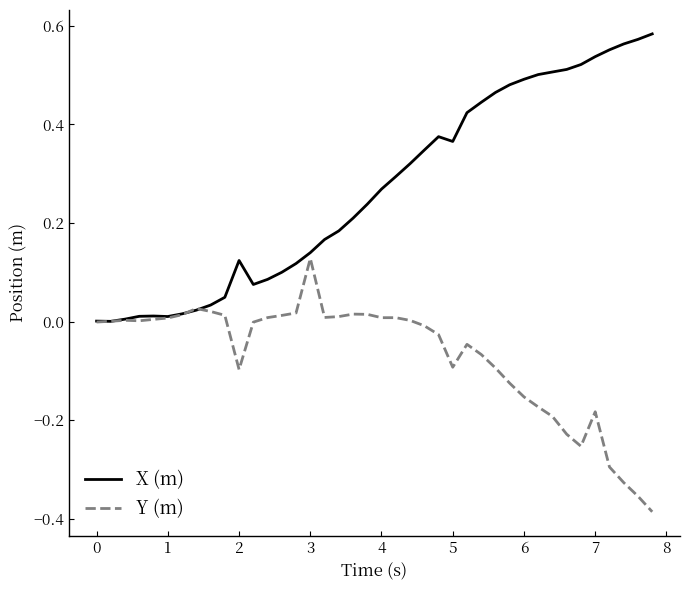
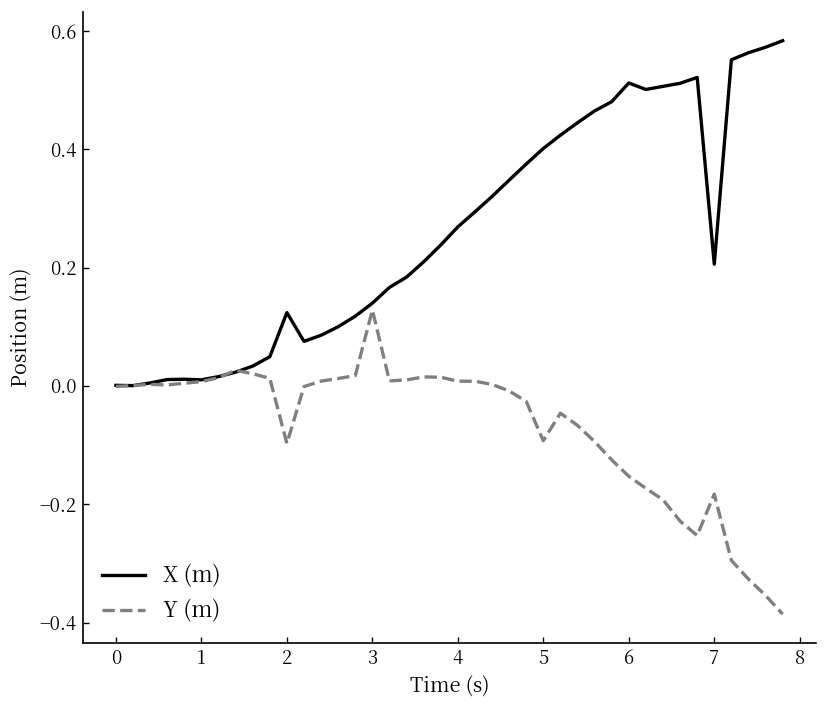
  {
    "X (m)": {
      "2": 0.12,
      "3": 0.14,
      "4": 0.27,
-     "5": 0.37,
-     "6": 0.49,
-     "7": 0.54
+     "5": 0.40,
+     "6": 0.51,
+     "7": 0.21
    },
    "Y (m)": {
      "2": -0.10,
      "3": 0.13,
      "4": 0.01,
      "5": -0.09,
      "6": -0.15,
      "7": -0.18
    }
  }
